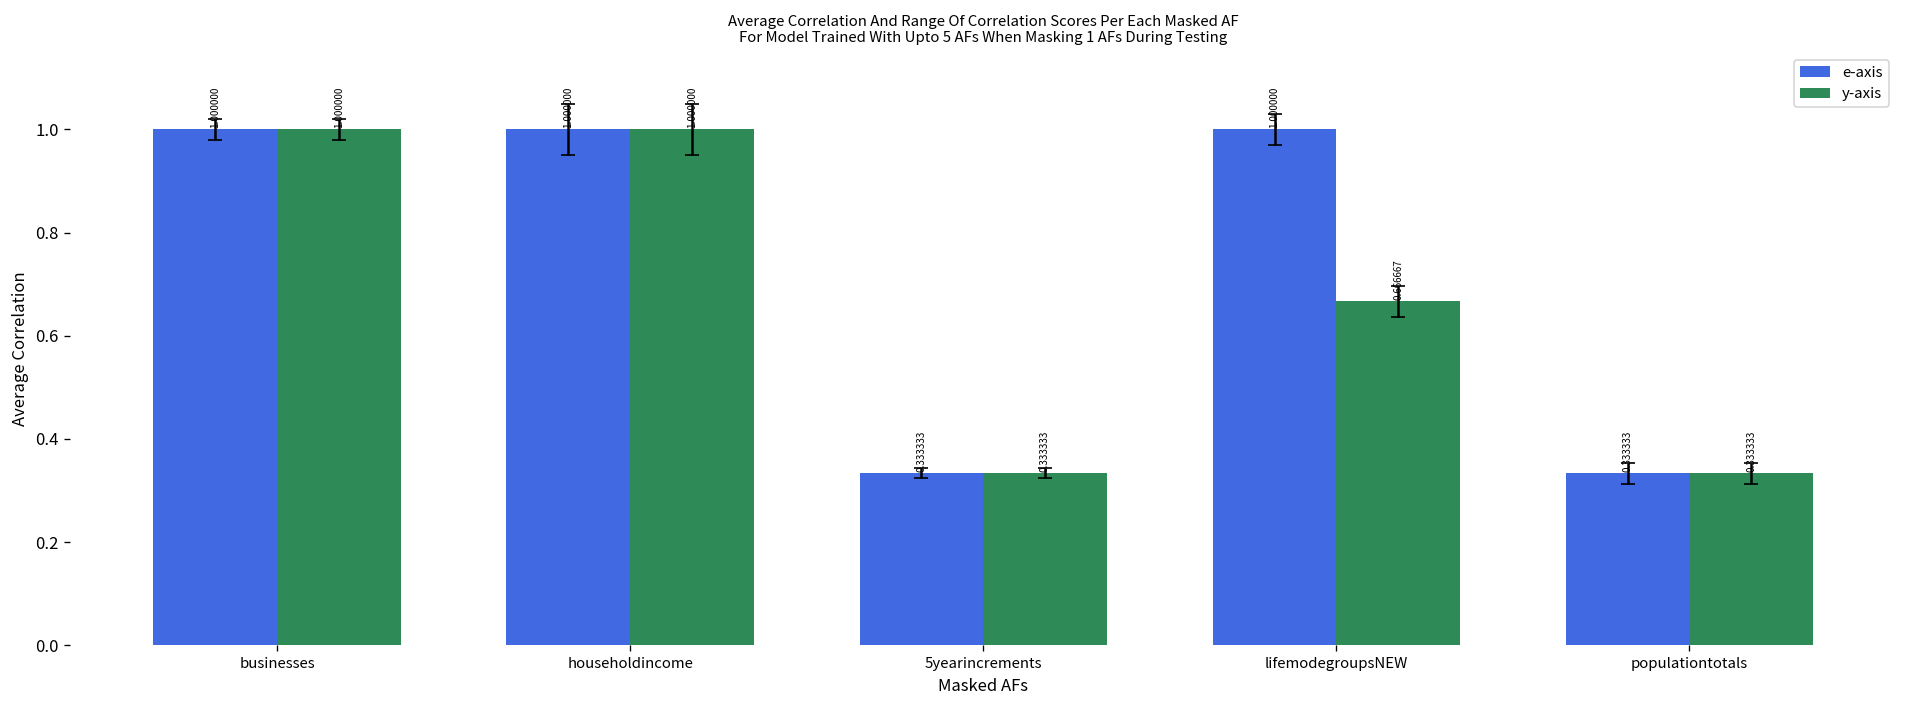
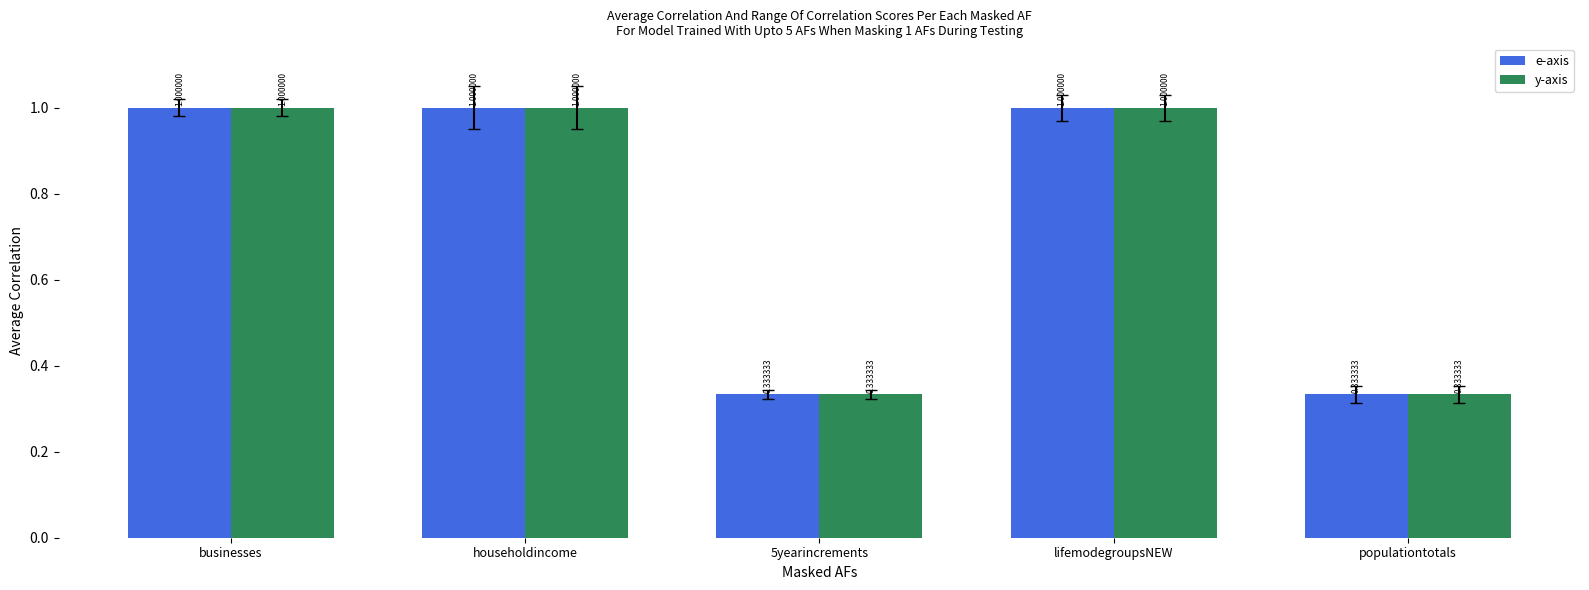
  {
    "y-axis": {
-     "lifemodegroupsNEW": 0.666667
+     "lifemodegroupsNEW": 1.000000
    }
  }
